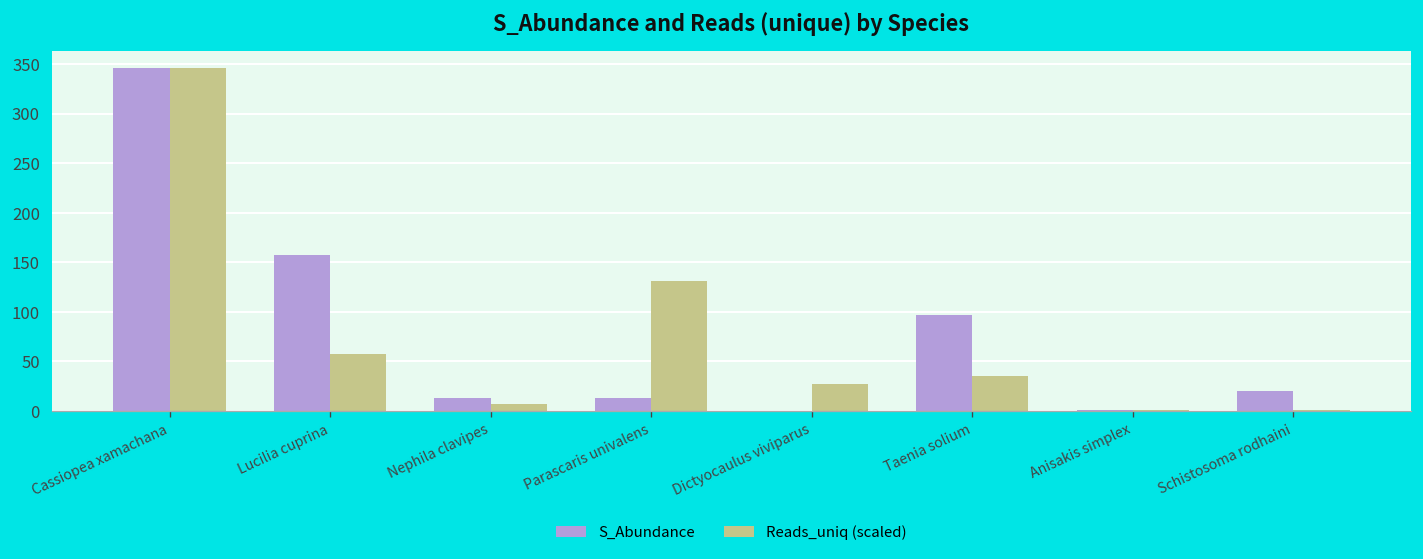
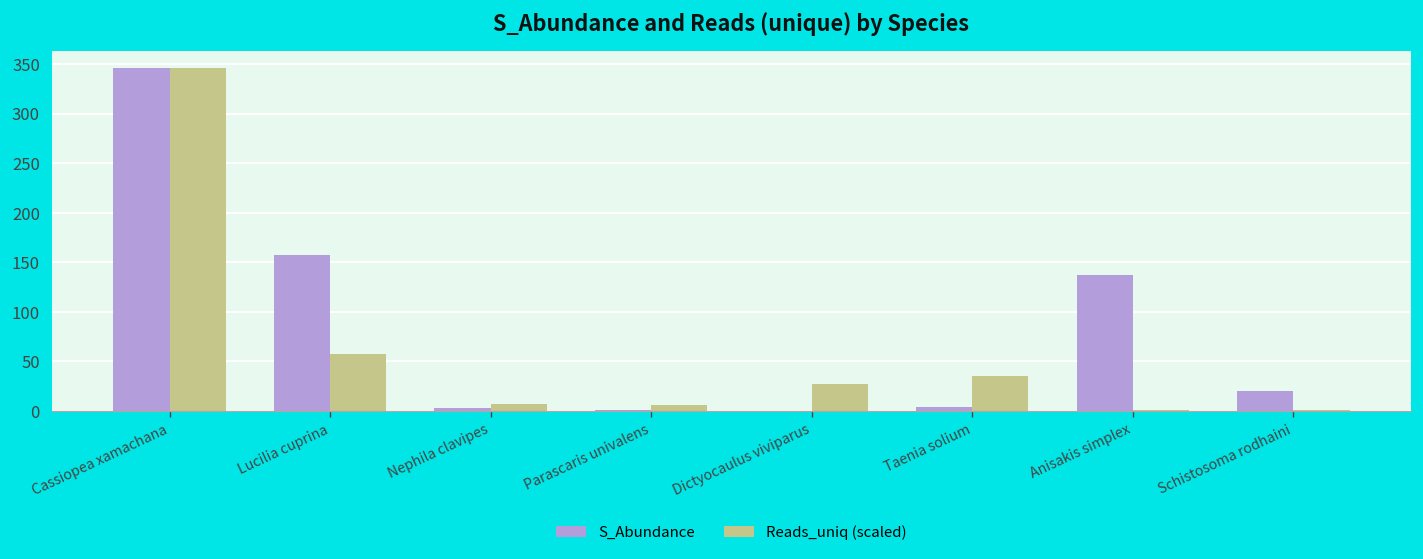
  {
    "S_Abundance": {
      "Cassiopea xamachana": 350,
      "Lucilia cuprina": 160,
-     "Nephila clavipes": 10,
-     "Parascaris univalens": 10,
-     "Taenia solium": 100,
-     "Anisakis simplex": 0,
+     "Nephila clavipes": 0,
+     "Parascaris univalens": 0,
+     "Taenia solium": 0,
+     "Anisakis simplex": 140,
      "Schistosoma rodhaini": 20
    },
    "Reads_uniq (scaled)": {
      "Cassiopea xamachana": 350,
      "Lucilia cuprina": 60,
      "Nephila clavipes": 10,
-     "Parascaris univalens": 130,
+     "Parascaris univalens": 10,
      "Dictyocaulus viviparus": 30,
      "Taenia solium": 40
    }
  }
